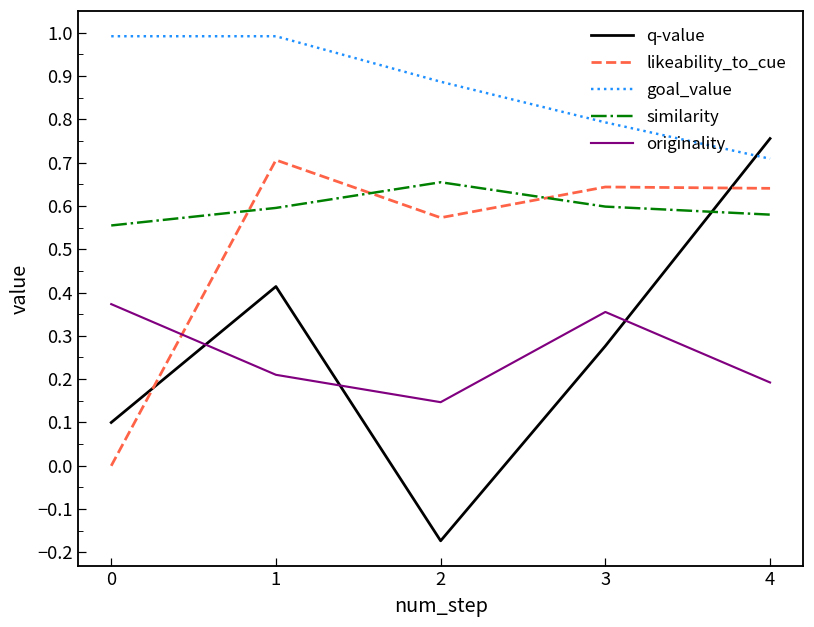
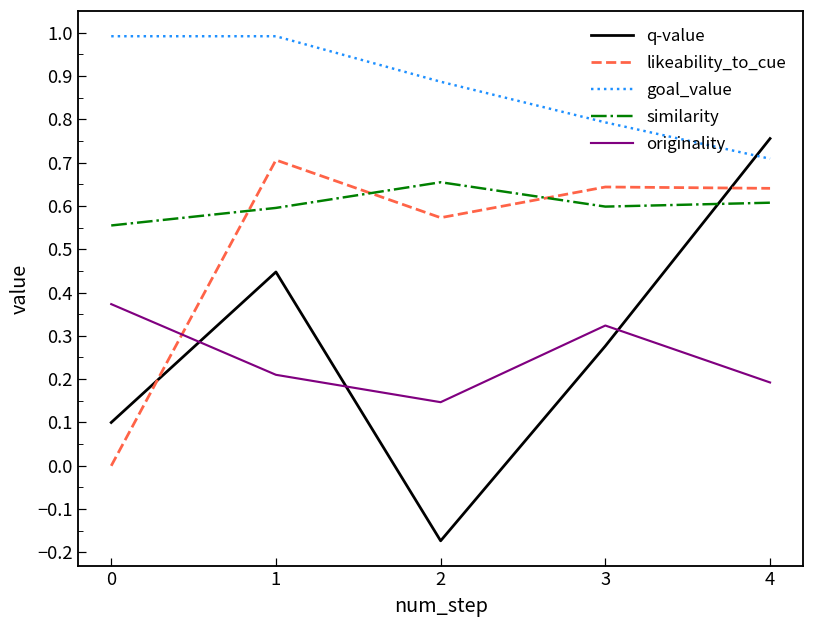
  {
    "q-value": {
      "0": 0.10,
-     "1": 0.41,
+     "1": 0.45,
      "2": -0.17,
      "3": 0.28,
      "4": 0.76
    },
    "likeability_to_cue": {
      "0": 0.00,
      "1": 0.71,
      "2": 0.57,
      "3": 0.64,
      "4": 0.64
    },
    "goal_value": {
      "0": 0.99,
      "1": 0.99,
      "2": 0.89,
      "3": 0.79,
      "4": 0.71
    },
    "similarity": {
      "0": 0.55,
      "1": 0.60,
      "2": 0.65,
      "3": 0.60,
-     "4": 0.58
+     "4": 0.61
    },
    "originality": {
      "0": 0.37,
      "1": 0.21,
      "2": 0.15,
-     "3": 0.36,
+     "3": 0.32,
      "4": 0.19
    }
  }
